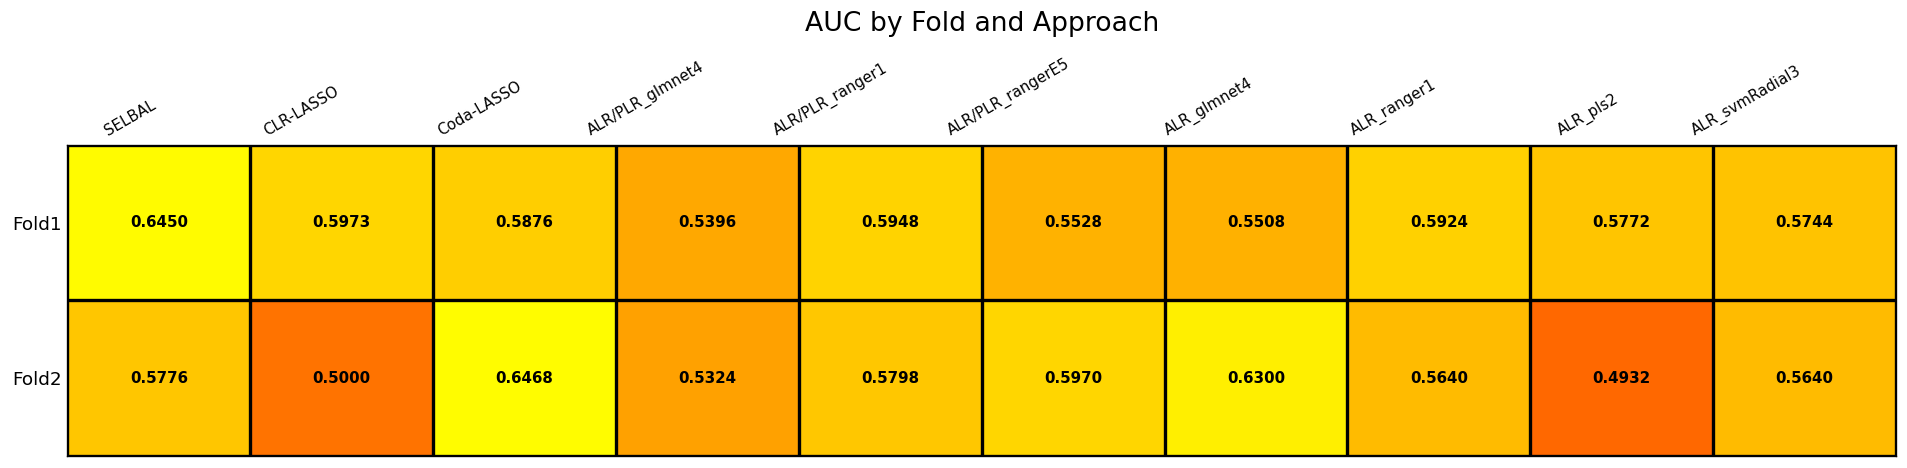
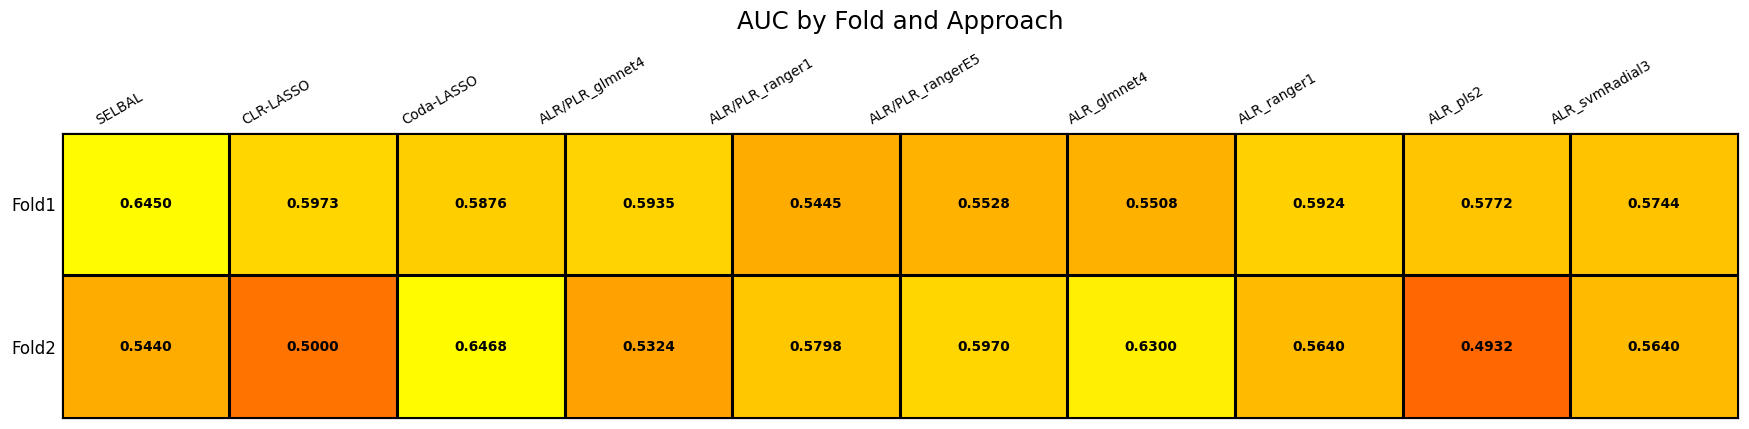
  {
    "Fold1": {
      "SELBAL": 0.6450,
      "CLR-LASSO": 0.5973,
      "Coda-LASSO": 0.5876,
-     "ALR/PLR_glmnet4": 0.5396,
-     "ALR/PLR_ranger1": 0.5948,
+     "ALR/PLR_glmnet4": 0.5935,
+     "ALR/PLR_ranger1": 0.5445,
      "ALR/PLR_rangerE5": 0.5528,
      "ALR_glmnet4": 0.5508,
      "ALR_ranger1": 0.5924,
      "ALR_pls2": 0.5772,
      "ALR_svmRadial3": 0.5744
    },
    "Fold2": {
-     "SELBAL": 0.5776,
+     "SELBAL": 0.5440,
      "CLR-LASSO": 0.5000,
      "Coda-LASSO": 0.6468,
      "ALR/PLR_glmnet4": 0.5324,
      "ALR/PLR_ranger1": 0.5798,
      "ALR/PLR_rangerE5": 0.5970,
      "ALR_glmnet4": 0.6300,
      "ALR_ranger1": 0.5640,
      "ALR_pls2": 0.4932,
      "ALR_svmRadial3": 0.5640
    }
  }
